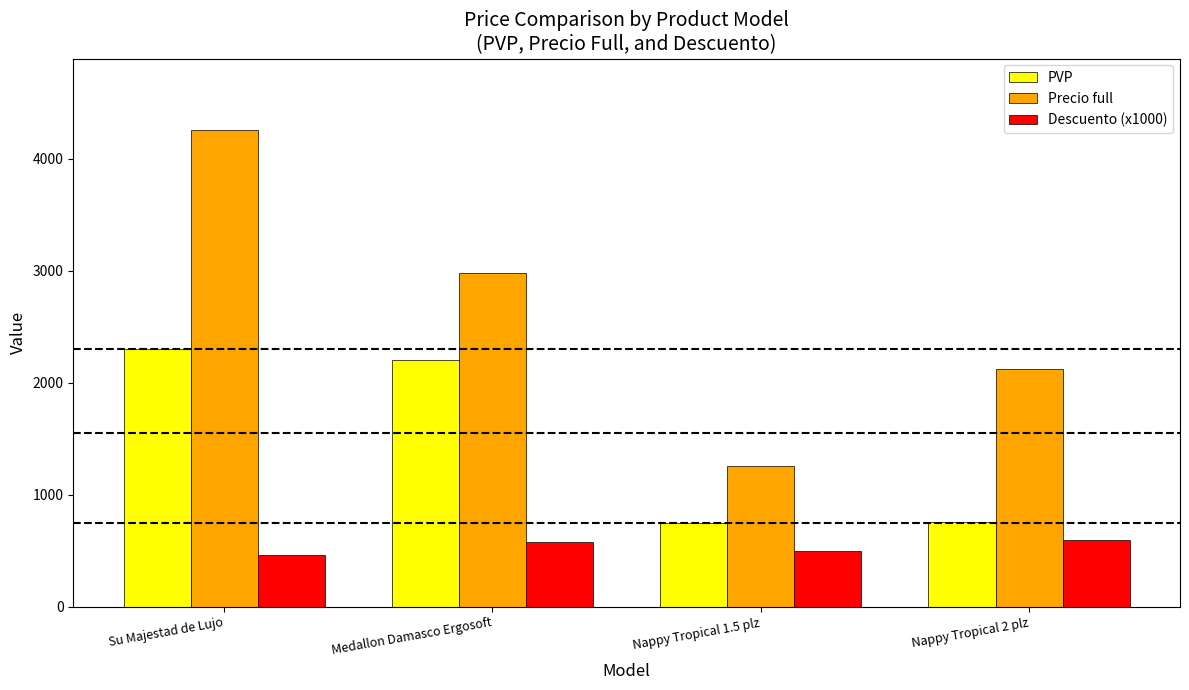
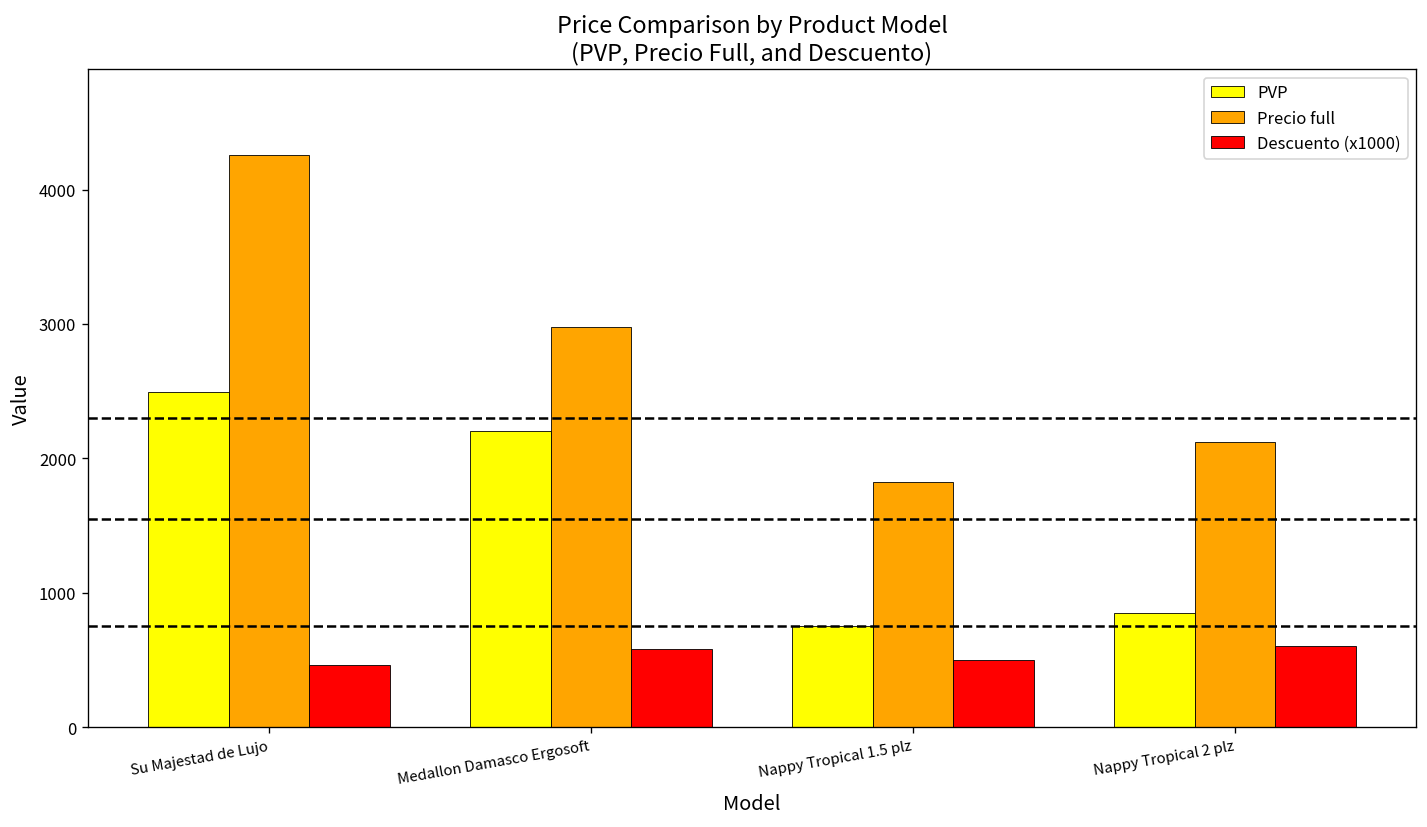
  {
    "PVP": {
-     "Su Majestad de Lujo": 2300,
+     "Su Majestad de Lujo": 2490,
      "Medallon Damasco Ergosoft": 2210,
      "Nappy Tropical 1.5 plz": 750,
-     "Nappy Tropical 2 plz": 760
+     "Nappy Tropical 2 plz": 850
    },
    "Precio full": {
      "Su Majestad de Lujo": 4260,
      "Medallon Damasco Ergosoft": 2980,
-     "Nappy Tropical 1.5 plz": 1260,
+     "Nappy Tropical 1.5 plz": 1830,
      "Nappy Tropical 2 plz": 2120
    },
    "Descuento (x1000)": {
      "Su Majestad de Lujo": 460,
      "Medallon Damasco Ergosoft": 580,
      "Nappy Tropical 1.5 plz": 500,
      "Nappy Tropical 2 plz": 600
    }
  }
